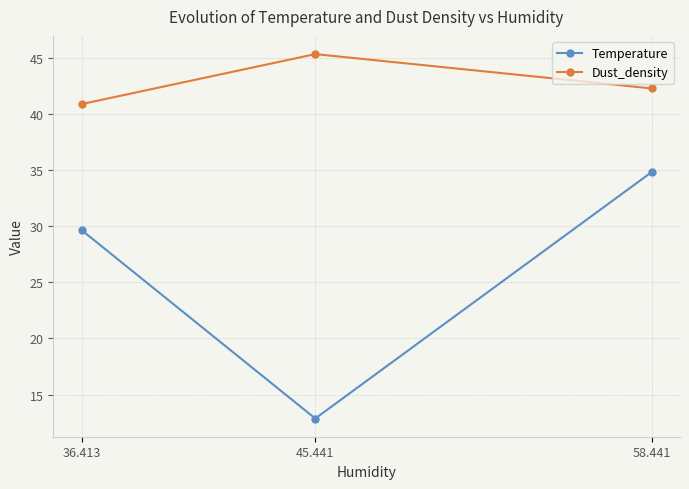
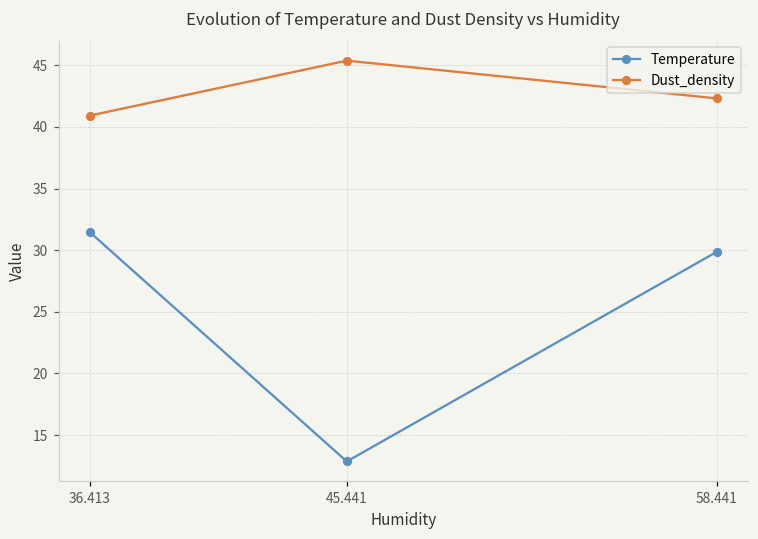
  {
    "Temperature": {
-     "36.413": 29.7,
+     "36.413": 31.5,
      "45.441": 12.9,
-     "58.441": 34.8
+     "58.441": 29.9
    },
    "Dust_density": {
      "36.413": 40.9,
      "45.441": 45.4,
      "58.441": 42.3
    }
  }
